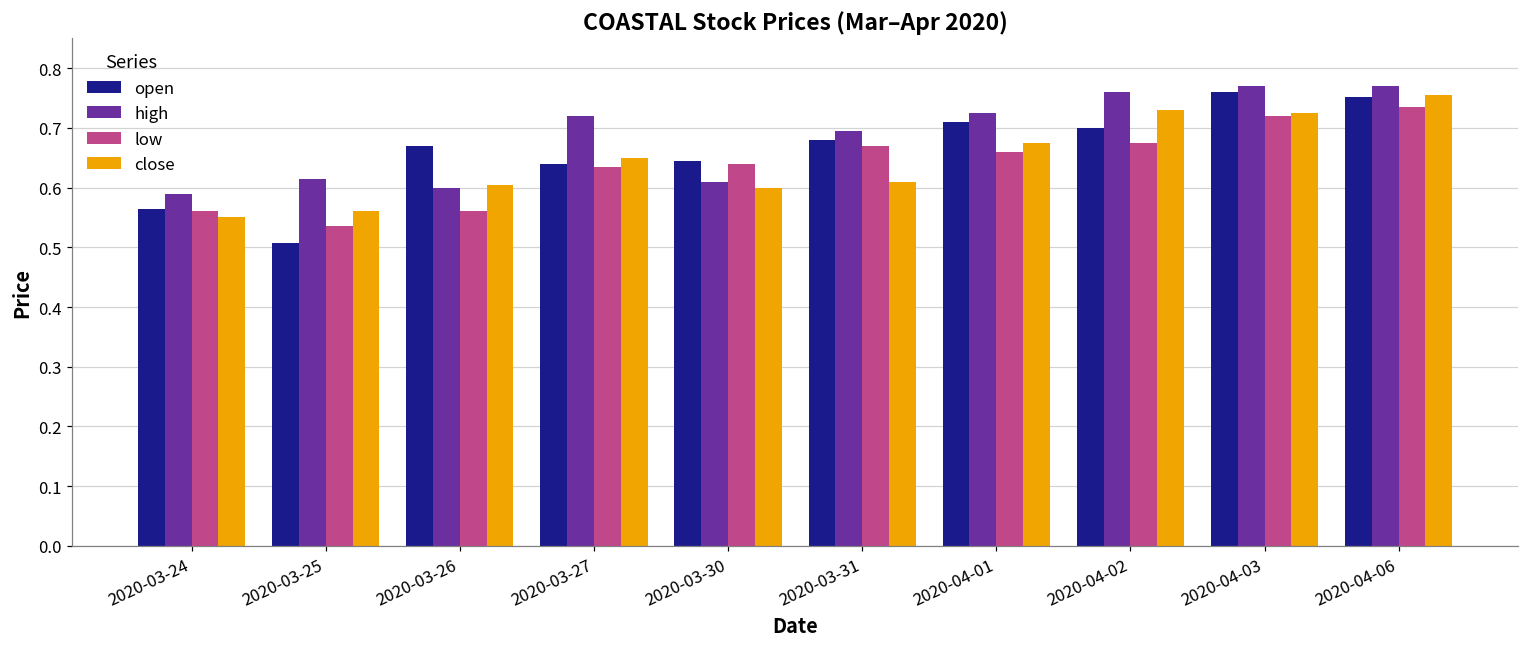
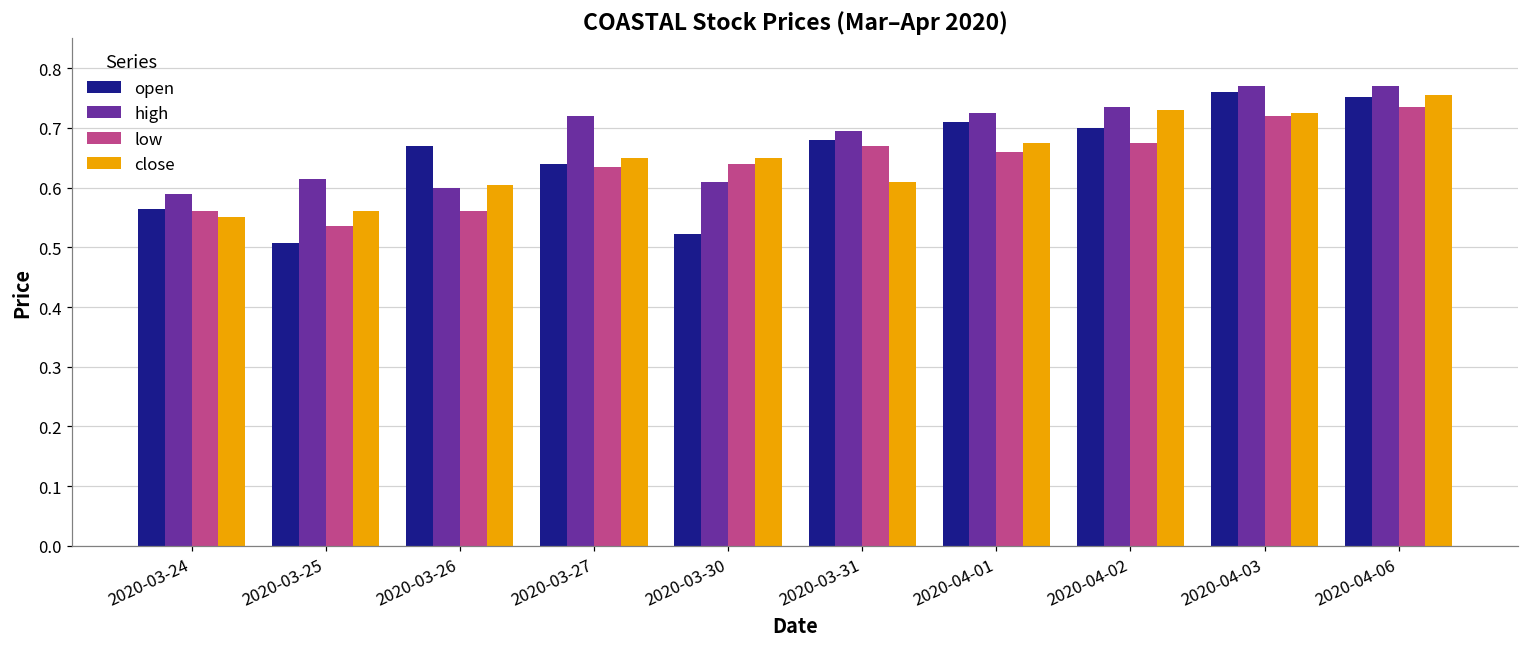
  {
    "open": {
      "2020-03-24": 0.57,
      "2020-03-25": 0.51,
      "2020-03-26": 0.67,
      "2020-03-27": 0.64,
-     "2020-03-30": 0.65,
+     "2020-03-30": 0.52,
      "2020-03-31": 0.68,
      "2020-04-01": 0.71,
      "2020-04-02": 0.70,
      "2020-04-03": 0.76,
      "2020-04-06": 0.75
    },
    "high": {
      "2020-03-24": 0.59,
      "2020-03-25": 0.62,
      "2020-03-26": 0.60,
      "2020-03-27": 0.72,
      "2020-03-30": 0.61,
      "2020-03-31": 0.70,
      "2020-04-01": 0.73,
-     "2020-04-02": 0.76,
+     "2020-04-02": 0.74,
      "2020-04-03": 0.77,
      "2020-04-06": 0.77
    },
    "low": {
      "2020-03-24": 0.56,
      "2020-03-25": 0.54,
      "2020-03-26": 0.56,
      "2020-03-27": 0.64,
      "2020-03-30": 0.64,
      "2020-03-31": 0.67,
      "2020-04-01": 0.66,
      "2020-04-02": 0.68,
      "2020-04-03": 0.72,
      "2020-04-06": 0.74
    },
    "close": {
      "2020-03-24": 0.55,
      "2020-03-25": 0.56,
      "2020-03-26": 0.61,
      "2020-03-27": 0.65,
-     "2020-03-30": 0.60,
+     "2020-03-30": 0.65,
      "2020-03-31": 0.61,
      "2020-04-01": 0.68,
      "2020-04-02": 0.73,
      "2020-04-03": 0.73,
      "2020-04-06": 0.76
    }
  }
